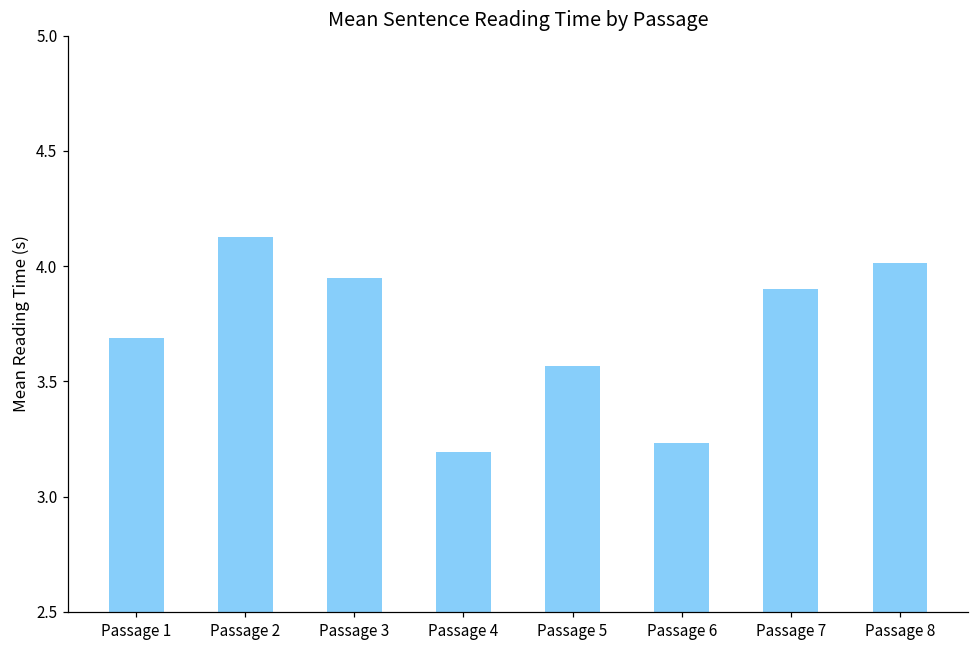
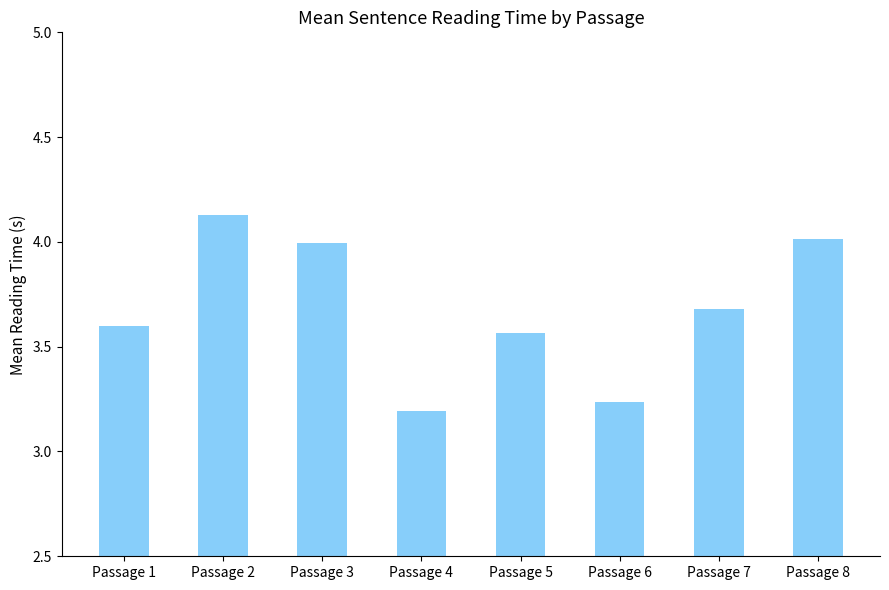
  {
-   "Passage 1": 3.69,
+   "Passage 1": 3.60,
    "Passage 2": 4.13,
-   "Passage 3": 3.95,
+   "Passage 3": 3.99,
    "Passage 4": 3.19,
    "Passage 5": 3.57,
    "Passage 6": 3.23,
-   "Passage 7": 3.90,
+   "Passage 7": 3.68,
    "Passage 8": 4.01
  }
